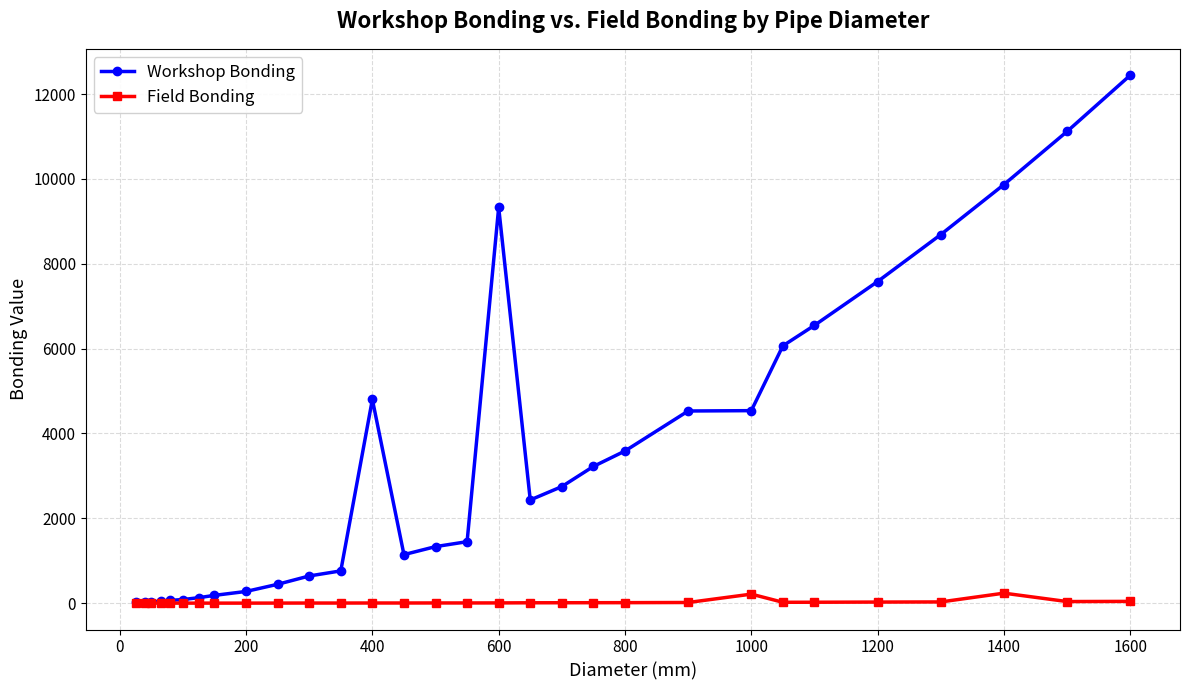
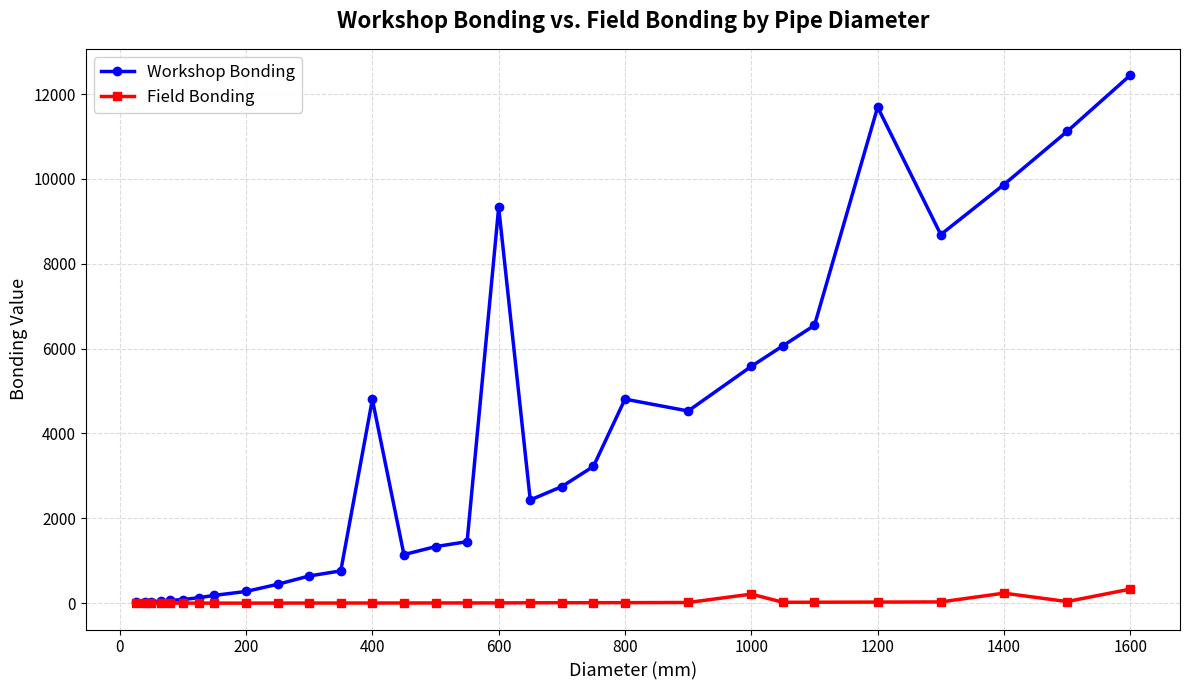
  {
    "Workshop Bonding": {
      "200": 300,
      "400": 4800,
      "600": 9300,
-     "800": 3600,
-     "1000": 4500,
-     "1200": 7600,
+     "800": 4800,
+     "1000": 5600,
+     "1200": 11700,
      "1400": 9900,
      "1600": 12400
    },
    "Field Bonding": {
      "200": 0,
      "400": 0,
      "600": 0,
      "800": 0,
      "1000": 200,
      "1200": 0,
      "1400": 200,
-     "1600": 0
+     "1600": 300
    }
  }
